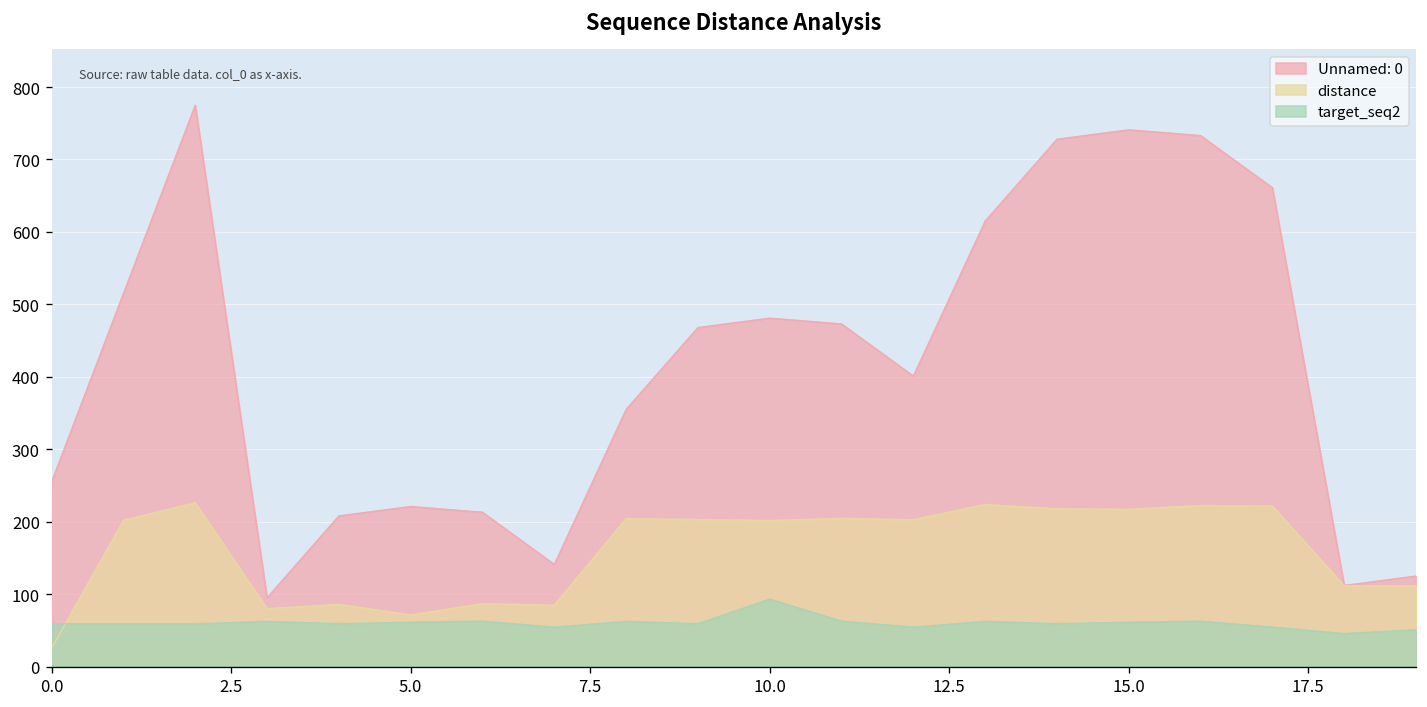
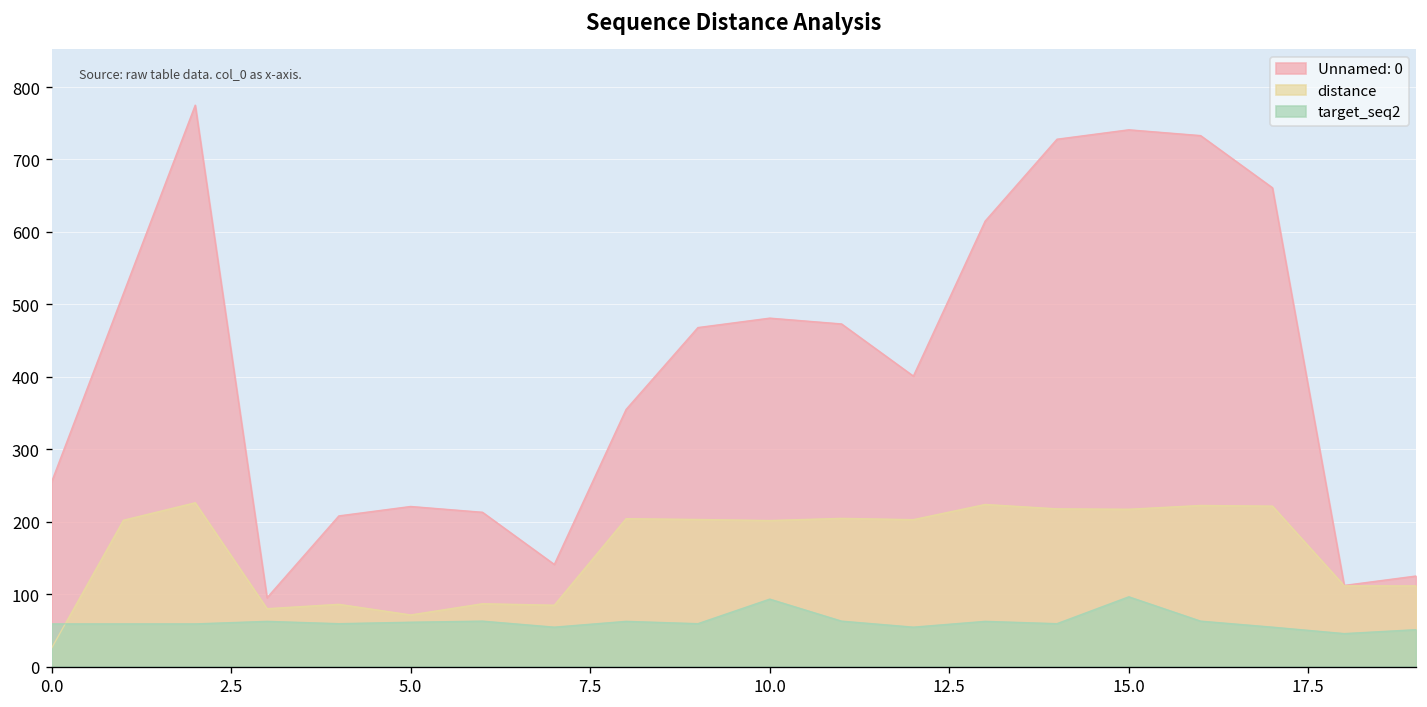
  {
    "target_seq2": {
      "0.0": 60,
      "5.0": 60,
      "10.0": 90,
-     "15.0": 60
+     "15.0": 100
    }
  }
